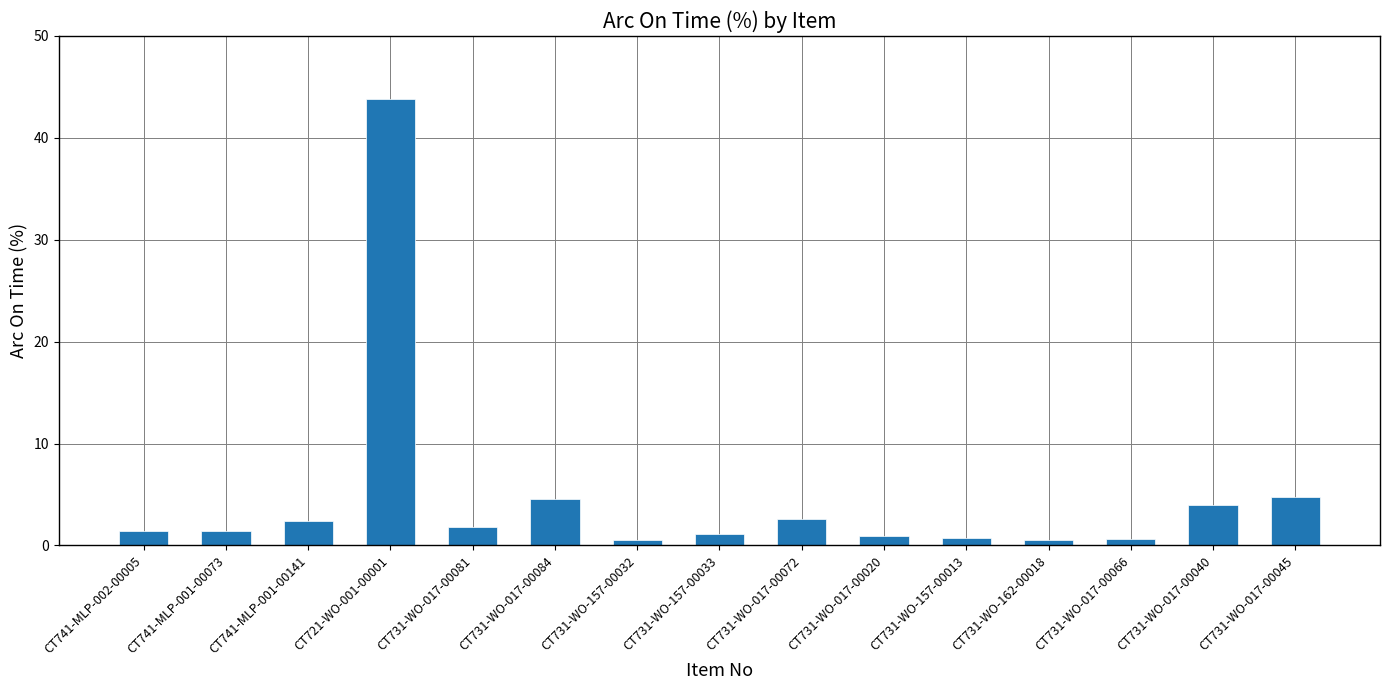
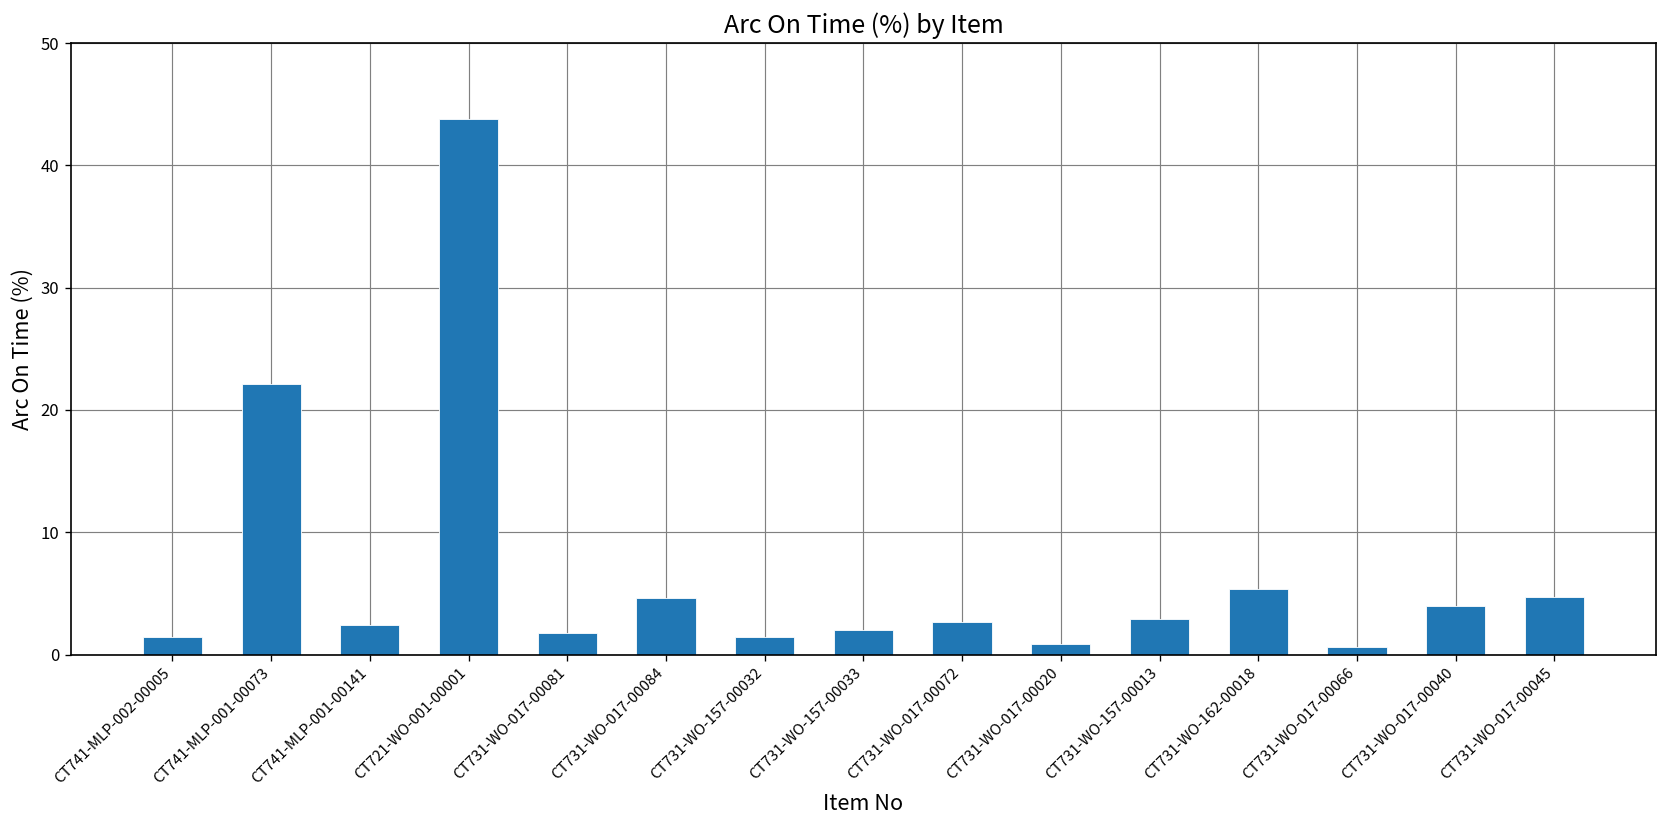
  {
    "CT741-MLP-002-00005": 1.4,
-   "CT741-MLP-001-00073": 1.4,
+   "CT741-MLP-001-00073": 22.1,
    "CT741-MLP-001-00141": 2.4,
    "CT721-WO-001-00001": 43.8,
    "CT731-WO-017-00081": 1.8,
    "CT731-WO-017-00084": 4.6,
-   "CT731-WO-157-00032": 0.5,
-   "CT731-WO-157-00033": 1.2,
+   "CT731-WO-157-00032": 1.4,
+   "CT731-WO-157-00033": 2.0,
    "CT731-WO-017-00072": 2.6,
    "CT731-WO-017-00020": 0.9,
-   "CT731-WO-157-00013": 0.8,
-   "CT731-WO-162-00018": 0.6,
+   "CT731-WO-157-00013": 2.9,
+   "CT731-WO-162-00018": 5.4,
    "CT731-WO-017-00066": 0.6,
    "CT731-WO-017-00040": 3.9,
    "CT731-WO-017-00045": 4.7
  }
